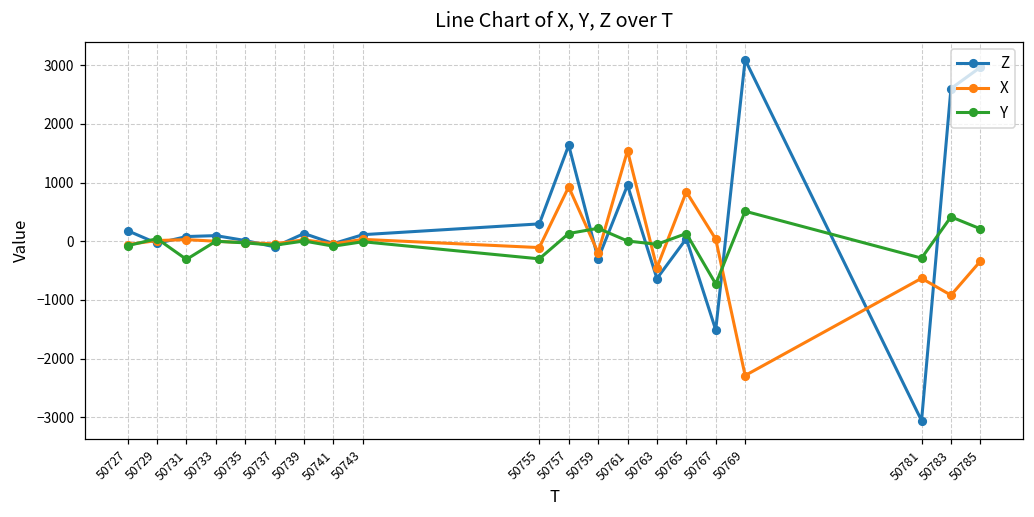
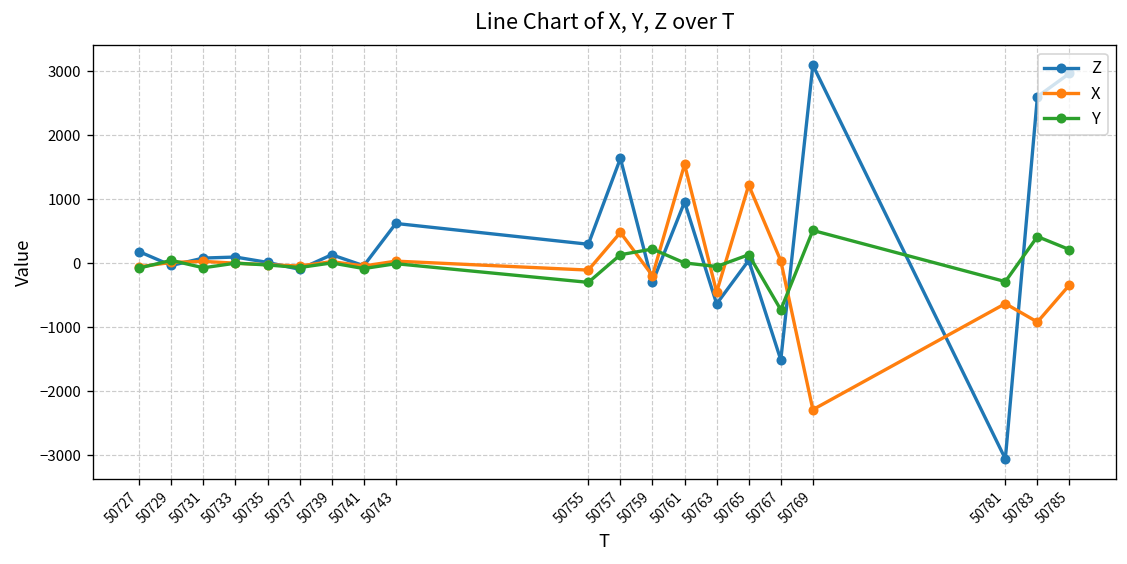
  {
    "Z": {
      "50727": 200,
      "50731": 100,
      "50733": 100,
      "50739": 100,
-     "50743": 100,
+     "50743": 600,
      "50755": 300,
      "50757": 1600,
      "50759": -300,
      "50761": 1000,
      "50763": -600,
      "50765": 0,
      "50767": -1500,
      "50769": 3100,
      "50781": -3100,
      "50783": 2600
    },
    "X": {
      "50731": 0,
      "50755": -100,
-     "50757": 900,
+     "50757": 500,
      "50759": -200,
      "50761": 1500,
      "50763": -500,
-     "50765": 800,
+     "50765": 1200,
      "50767": 0,
      "50769": -2300,
      "50781": -600,
      "50783": -900,
      "50785": -300
    },
    "Y": {
-     "50731": -300,
+     "50731": -100,
      "50755": -300,
      "50757": 100,
      "50759": 200,
      "50761": 0,
      "50763": -100,
      "50765": 100,
      "50767": -700,
      "50769": 500,
      "50781": -300,
      "50783": 400,
      "50785": 200
    }
  }
